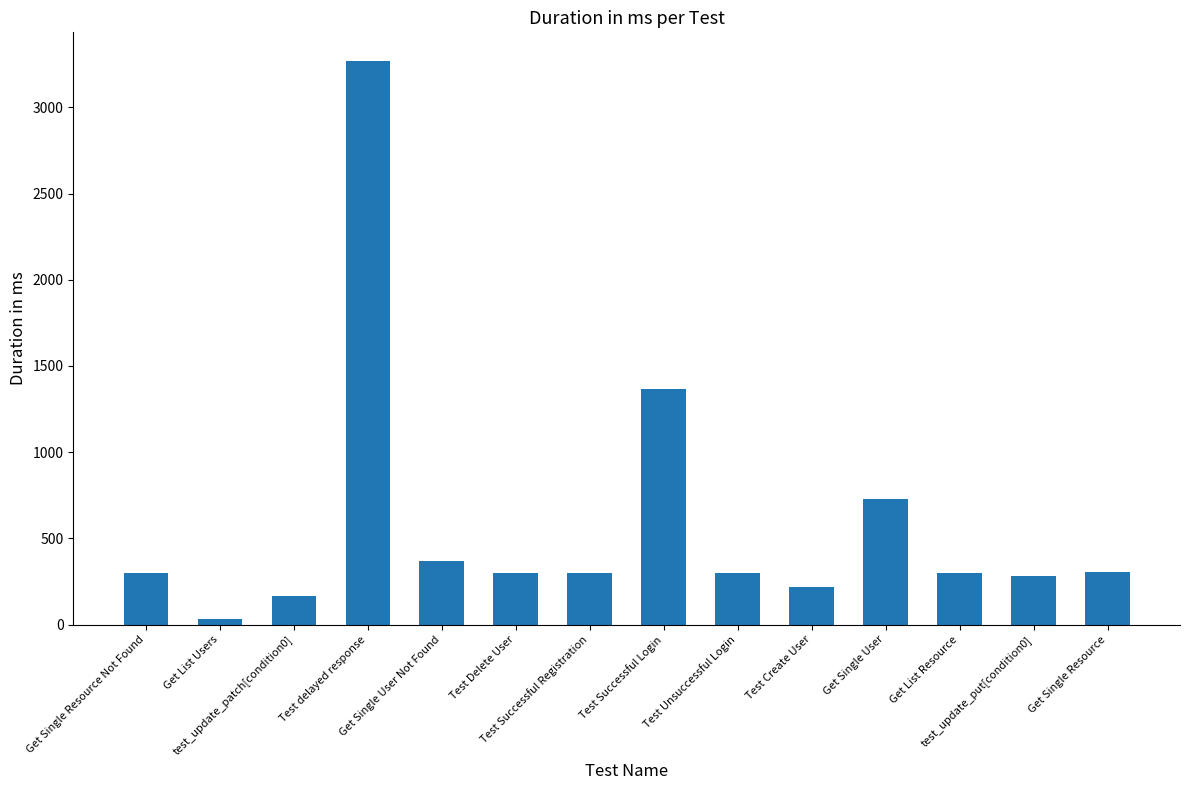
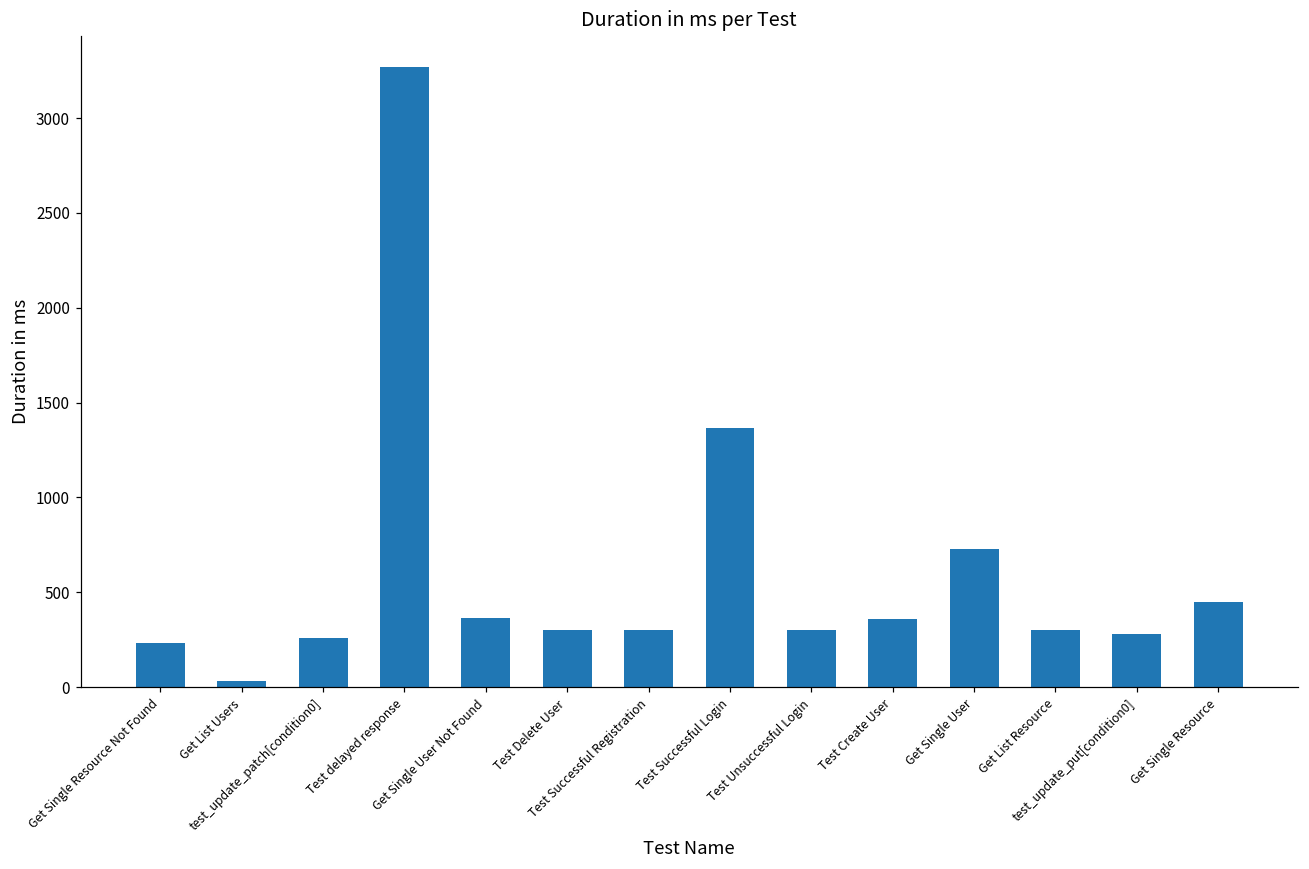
  {
-   "Get Single Resource Not Found": 300,
+   "Get Single Resource Not Found": 230,
    "Get List Users": 30,
-   "test_update_patch[condition0]": 170,
+   "test_update_patch[condition0]": 260,
    "Test delayed response": 3270,
    "Get Single User Not Found": 370,
    "Test Delete User": 300,
    "Test Successful Registration": 300,
    "Test Successful Login": 1370,
    "Test Unsuccessful Login": 300,
-   "Test Create User": 220,
+   "Test Create User": 360,
    "Get Single User": 730,
    "Get List Resource": 300,
    "test_update_put[condition0]": 280,
-   "Get Single Resource": 310
+   "Get Single Resource": 450
  }
